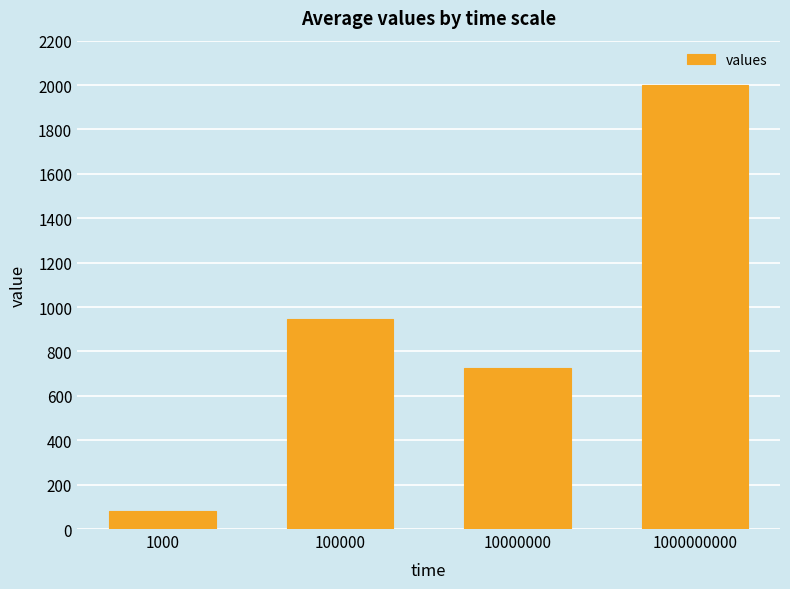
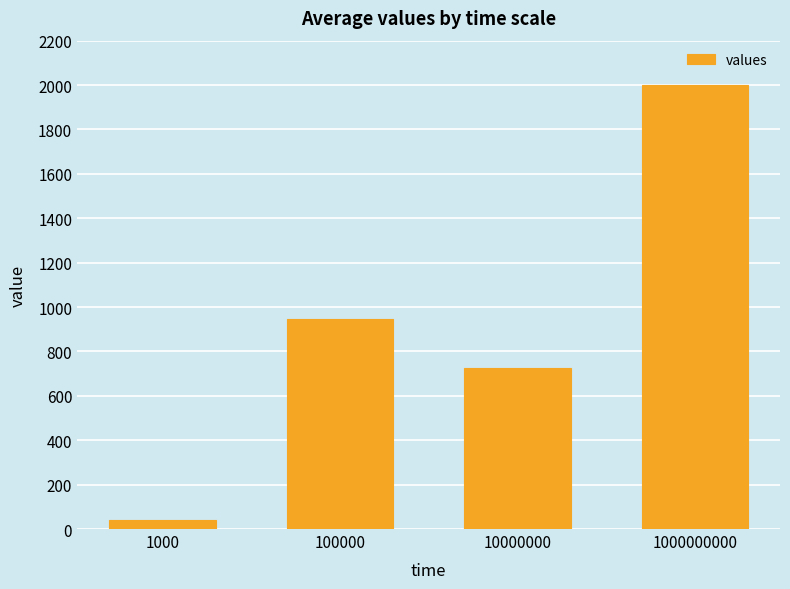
  {
-   "1000": 80,
+   "1000": 40,
    "100000": 950,
    "10000000": 730,
    "1000000000": 2000
  }
